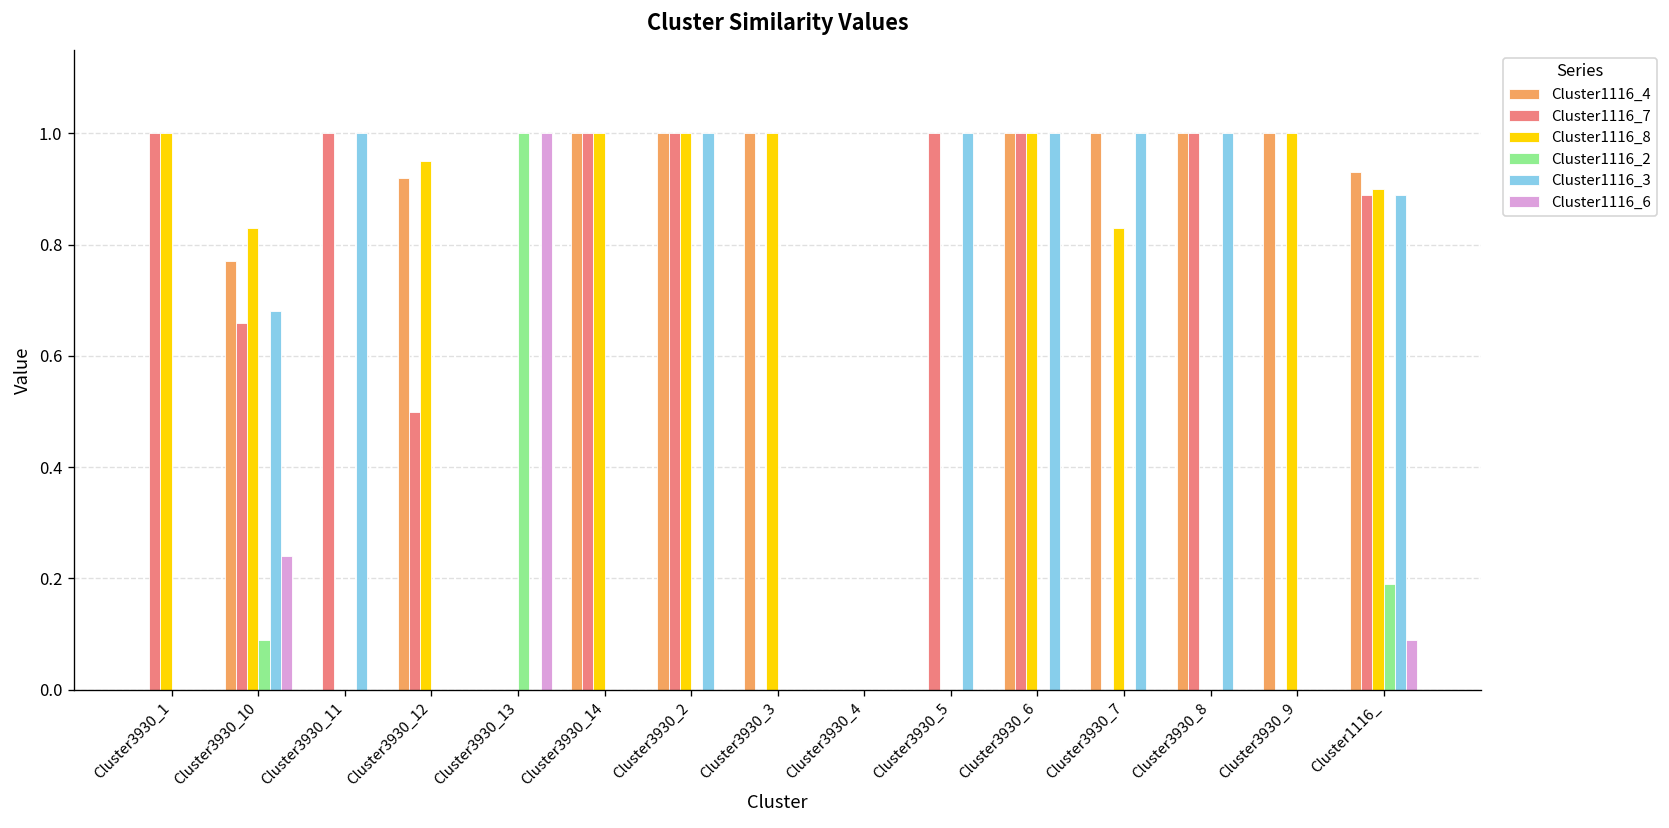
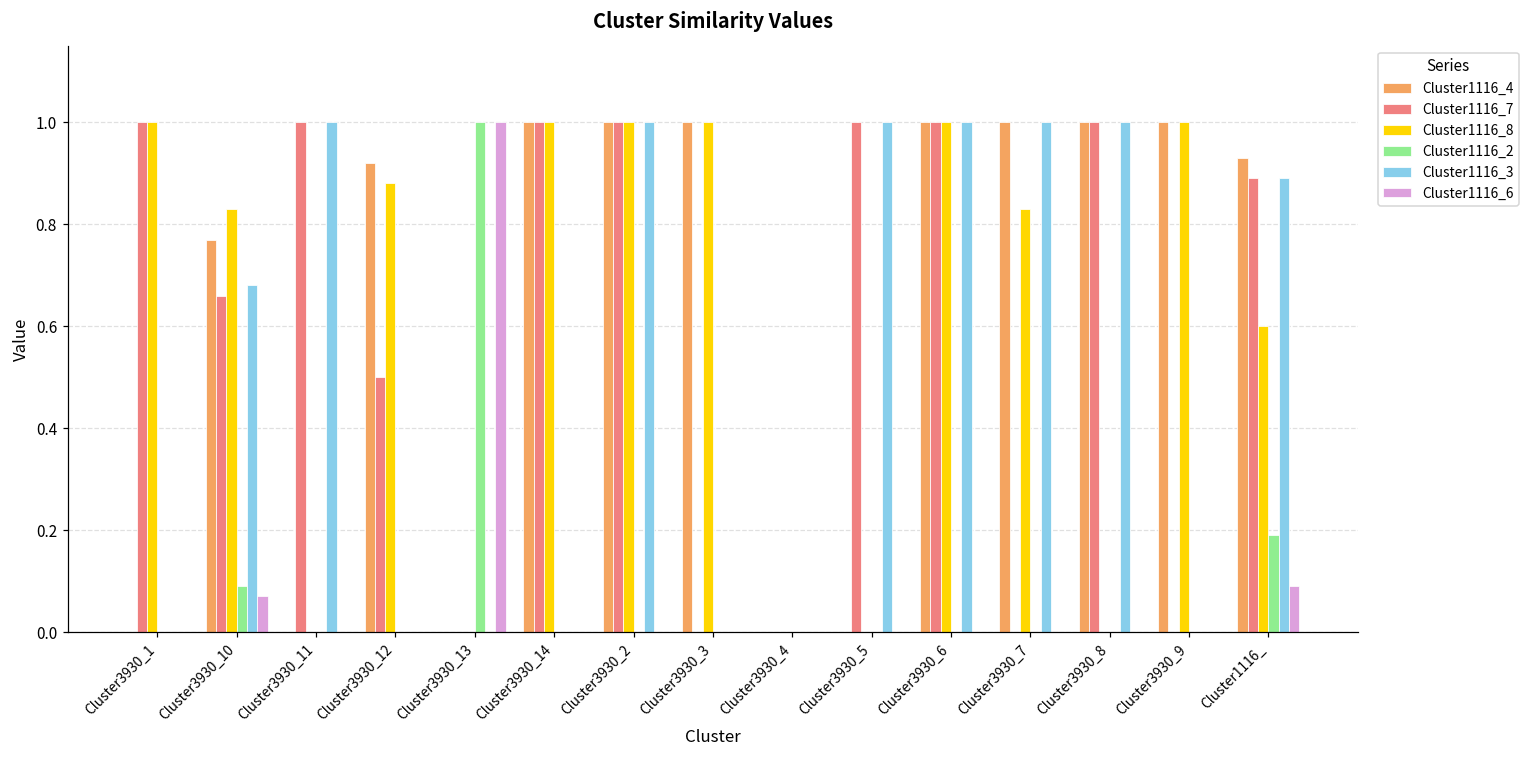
  {
    "Cluster1116_8": {
      "Cluster3930_1": 1.00,
      "Cluster3930_10": 0.83,
      "Cluster3930_11": 0.00,
-     "Cluster3930_12": 0.95,
+     "Cluster3930_12": 0.88,
      "Cluster3930_13": 0.00,
      "Cluster3930_14": 1.00,
      "Cluster3930_2": 1.00,
      "Cluster3930_3": 1.00,
      "Cluster3930_4": 0.00,
      "Cluster3930_5": 0.00,
      "Cluster3930_6": 1.00,
      "Cluster3930_7": 0.83,
      "Cluster3930_8": 0.00,
      "Cluster3930_9": 1.00,
-     "Cluster1116_": 0.9
+     "Cluster1116_": 0.6
    },
    "Cluster1116_2": {
      "Cluster3930_1": 0.00,
      "Cluster3930_10": 0.09,
      "Cluster3930_11": 0.00,
      "Cluster3930_12": 0.00,
      "Cluster3930_13": 1.00,
      "Cluster3930_14": 0.00,
      "Cluster3930_2": 0.00,
      "Cluster3930_3": 0.00,
      "Cluster3930_4": 0.00,
      "Cluster3930_5": 0.00,
      "Cluster3930_6": 0.00,
      "Cluster3930_7": 0.00,
      "Cluster3930_8": 0.00,
      "Cluster3930_9": 0.00,
      "Cluster1116_": 0.19
    },
    "Cluster1116_3": {
      "Cluster3930_1": 0.00,
      "Cluster3930_10": 0.68,
      "Cluster3930_11": 1.00,
      "Cluster3930_12": 0.00,
      "Cluster3930_13": 0.00,
      "Cluster3930_14": 0.00,
      "Cluster3930_2": 1.00,
      "Cluster3930_3": 0.00,
      "Cluster3930_4": 0.00,
      "Cluster3930_5": 1.00,
      "Cluster3930_6": 1.00,
      "Cluster3930_7": 1.00,
      "Cluster3930_8": 1.00,
      "Cluster3930_9": 0.00,
      "Cluster1116_": 0.89
    },
    "Cluster1116_6": {
      "Cluster3930_1": 0.00,
-     "Cluster3930_10": 0.24,
+     "Cluster3930_10": 0.07,
      "Cluster3930_11": 0.00,
      "Cluster3930_12": 0.00,
      "Cluster3930_13": 1.00,
      "Cluster3930_14": 0.00,
      "Cluster3930_2": 0.00,
      "Cluster3930_3": 0.00,
      "Cluster3930_4": 0.00,
      "Cluster3930_5": 0.00,
      "Cluster3930_6": 0.00,
      "Cluster3930_7": 0.00,
      "Cluster3930_8": 0.00,
      "Cluster3930_9": 0.00,
      "Cluster1116_": 0.09
    }
  }
